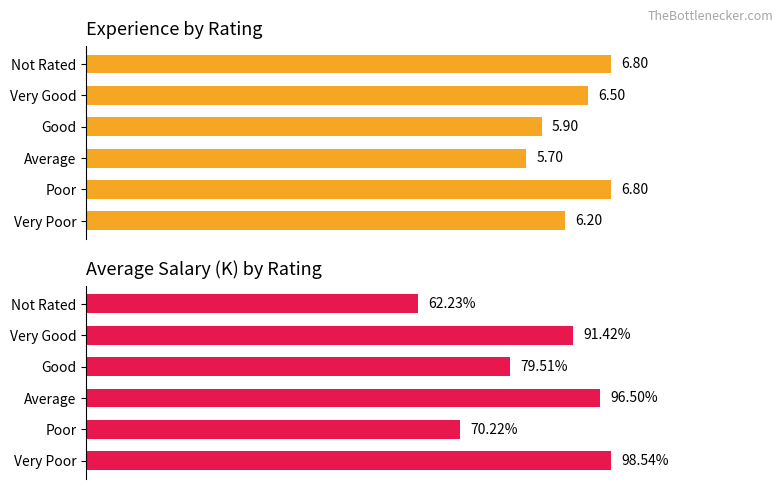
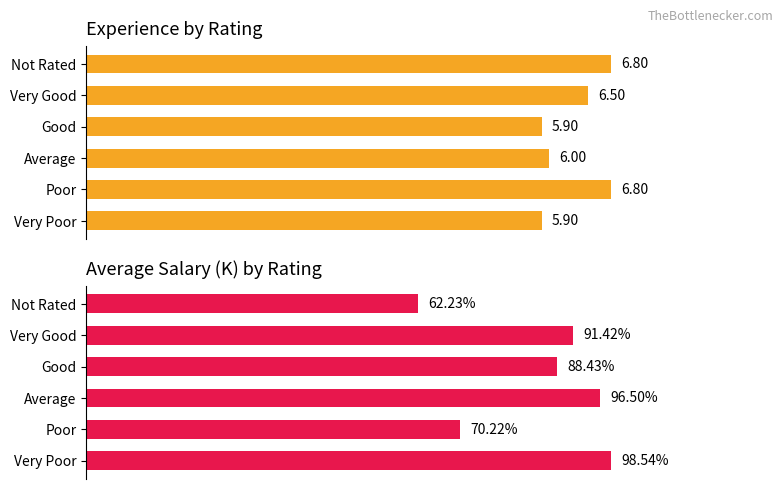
  {
    "Experience by Rating": {
      "Not Rated": "6.80",
      "Very Good": "6.50",
      "Good": "5.90",
-     "Average": "5.70",
+     "Average": "6.00",
      "Poor": "6.80",
-     "Very Poor": "6.20"
+     "Very Poor": "5.90"
    },
    "Average Salary (K) by Rating": {
      "Not Rated": "62.23%",
      "Very Good": "91.42%",
-     "Good": "79.51%",
+     "Good": "88.43%",
      "Average": "96.50%",
      "Poor": "70.22%",
      "Very Poor": "98.54%"
    }
  }
